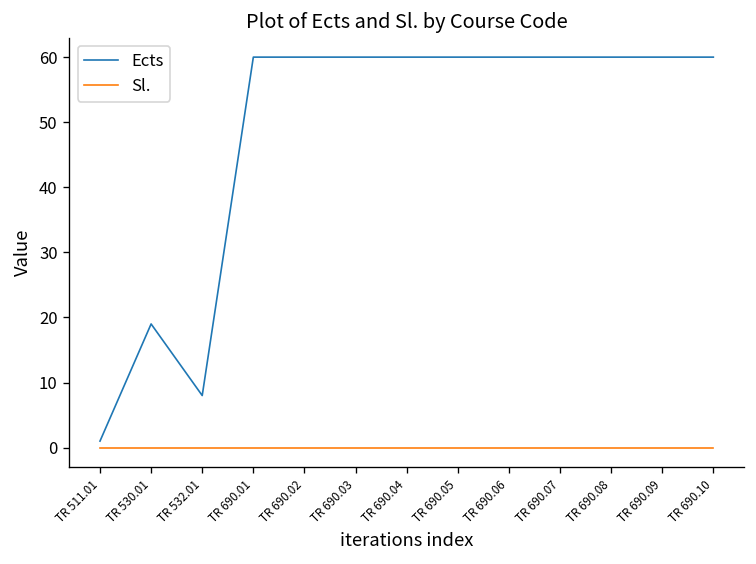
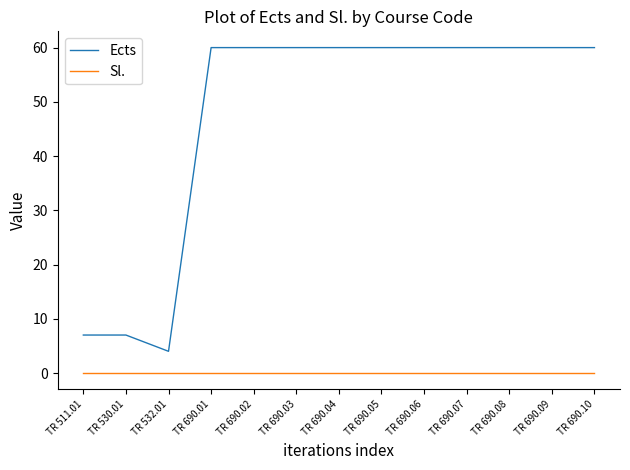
  {
    "Ects": {
-     "TR 511.01": 1,
-     "TR 530.01": 19,
-     "TR 532.01": 8,
+     "TR 511.01": 7,
+     "TR 530.01": 7,
+     "TR 532.01": 4,
      "TR 690.01": 60,
      "TR 690.02": 60,
      "TR 690.03": 60,
      "TR 690.04": 60,
      "TR 690.05": 60,
      "TR 690.06": 60,
      "TR 690.07": 60,
      "TR 690.08": 60,
      "TR 690.09": 60,
      "TR 690.10": 60
    },
    "Sl.": {
      "TR 511.01": 0,
      "TR 530.01": 0,
      "TR 532.01": 0,
      "TR 690.01": 0,
      "TR 690.02": 0,
      "TR 690.03": 0,
      "TR 690.04": 0,
      "TR 690.05": 0,
      "TR 690.06": 0,
      "TR 690.07": 0,
      "TR 690.08": 0,
      "TR 690.09": 0,
      "TR 690.10": 0
    }
  }
